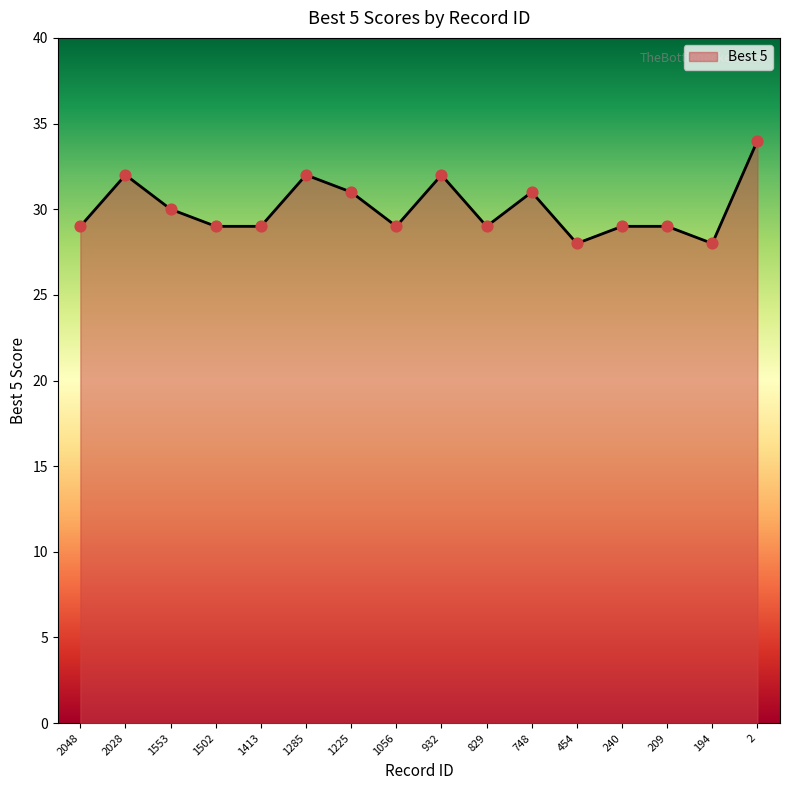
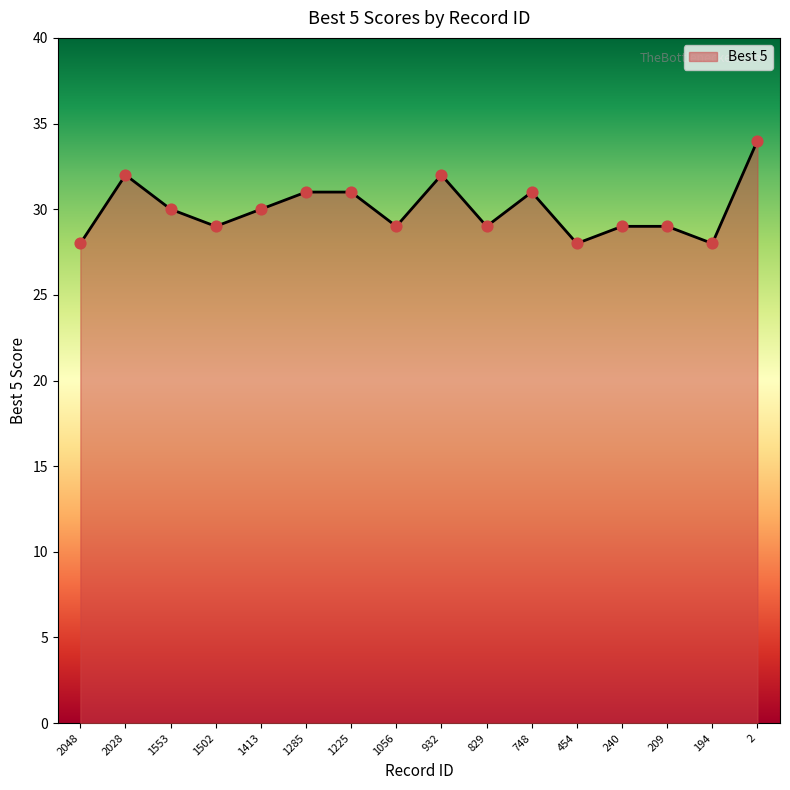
  {
-   "2048": 29,
+   "2048": 28,
    "2028": 32,
    "1553": 30,
    "1502": 29,
-   "1413": 29,
-   "1285": 32,
+   "1413": 30,
+   "1285": 31,
    "1225": 31,
    "1056": 29,
    "932": 32,
    "829": 29,
    "748": 31,
    "454": 28,
    "240": 29,
    "209": 29,
    "194": 28,
    "2": 34
  }
